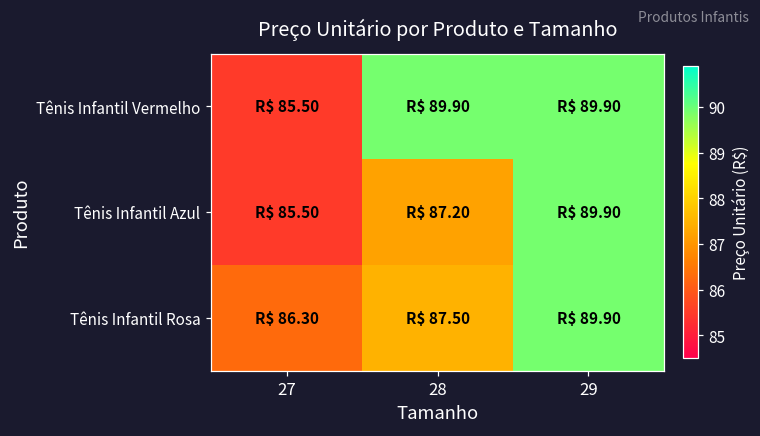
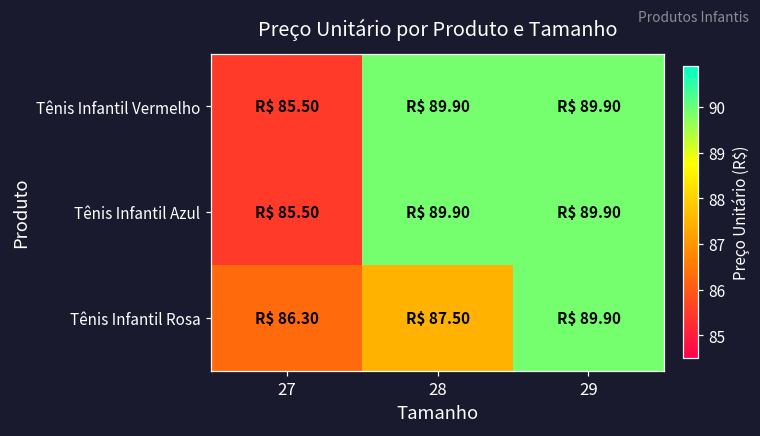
  {
    "Tênis Infantil Vermelho": {
      "27": 85.50,
      "28": 89.90,
      "29": 89.90
    },
    "Tênis Infantil Azul": {
      "27": 85.50,
-     "28": 87.20,
+     "28": 89.90,
      "29": 89.90
    },
    "Tênis Infantil Rosa": {
      "27": 86.30,
      "28": 87.50,
      "29": 89.90
    }
  }
